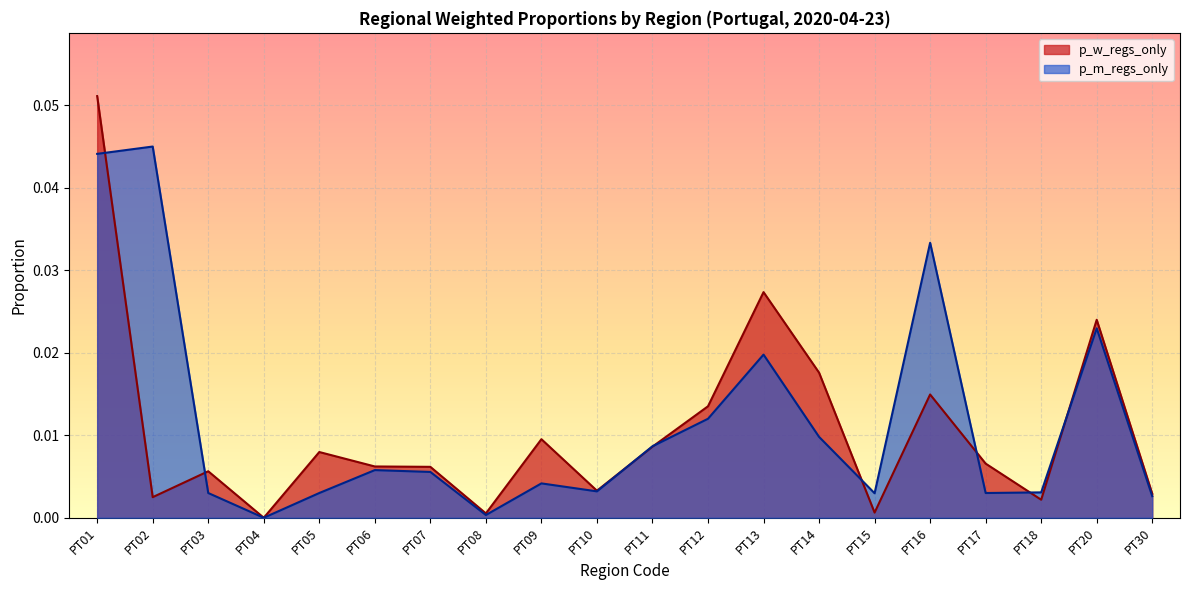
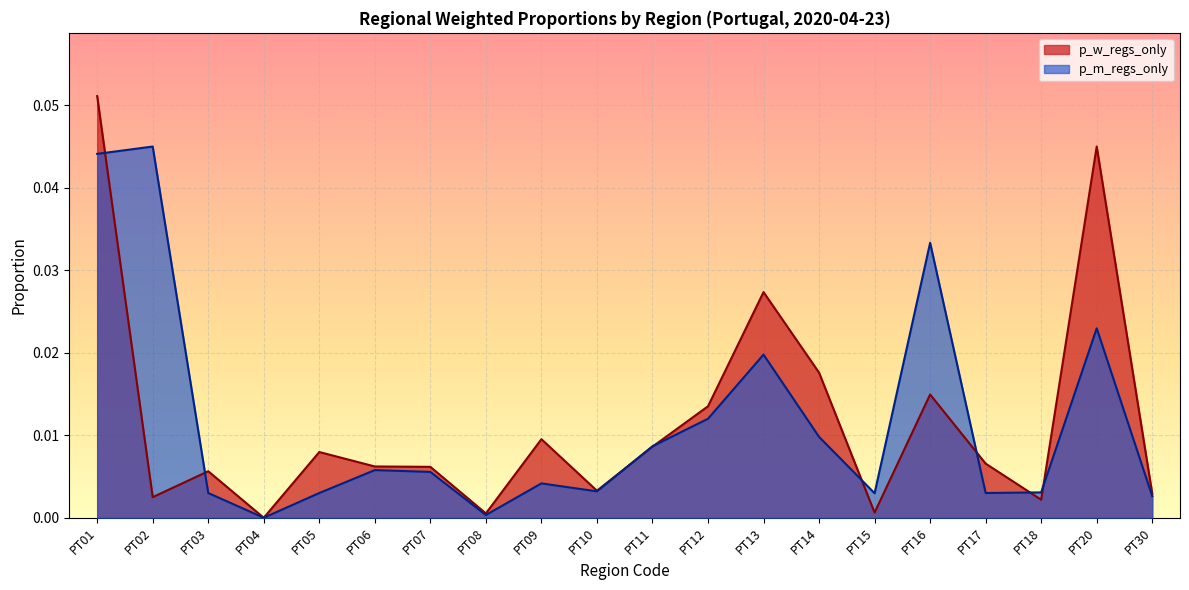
  {
    "p_w_regs_only": {
      "PT01": 0.051,
      "PT02": 0.002,
      "PT03": 0.006,
      "PT05": 0.008,
      "PT06": 0.006,
      "PT07": 0.006,
      "PT09": 0.010,
      "PT12": 0.014,
      "PT13": 0.027,
      "PT14": 0.018,
      "PT15": 0.001,
      "PT16": 0.015,
      "PT17": 0.007,
      "PT18": 0.002,
-     "PT20": 0.024
+     "PT20": 0.045
    },
    "p_m_regs_only": {
      "PT01": 0.044,
      "PT02": 0.045,
      "PT03": 0.003,
      "PT05": 0.003,
      "PT06": 0.006,
      "PT07": 0.006,
      "PT09": 0.004,
      "PT12": 0.012,
      "PT13": 0.020,
      "PT14": 0.010,
      "PT15": 0.003,
      "PT16": 0.033,
      "PT17": 0.003,
      "PT18": 0.003,
      "PT20": 0.023
    }
  }
